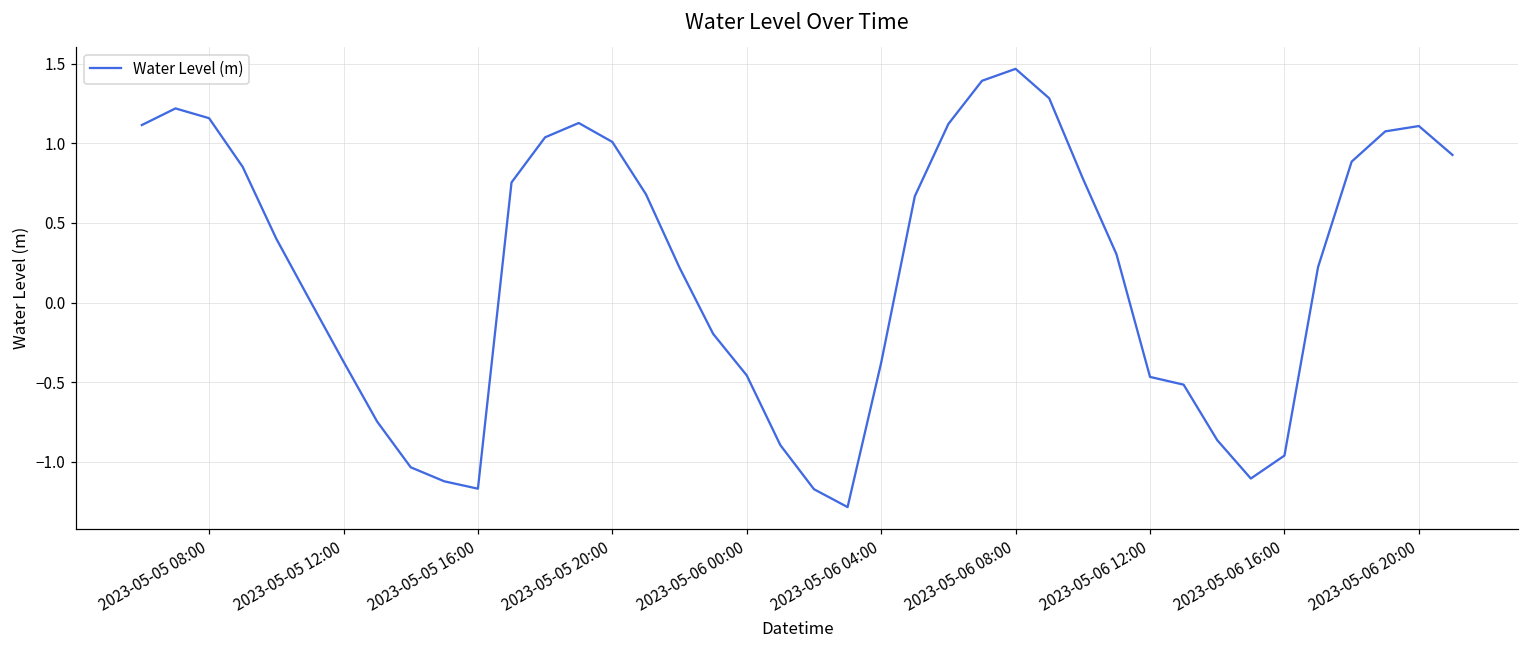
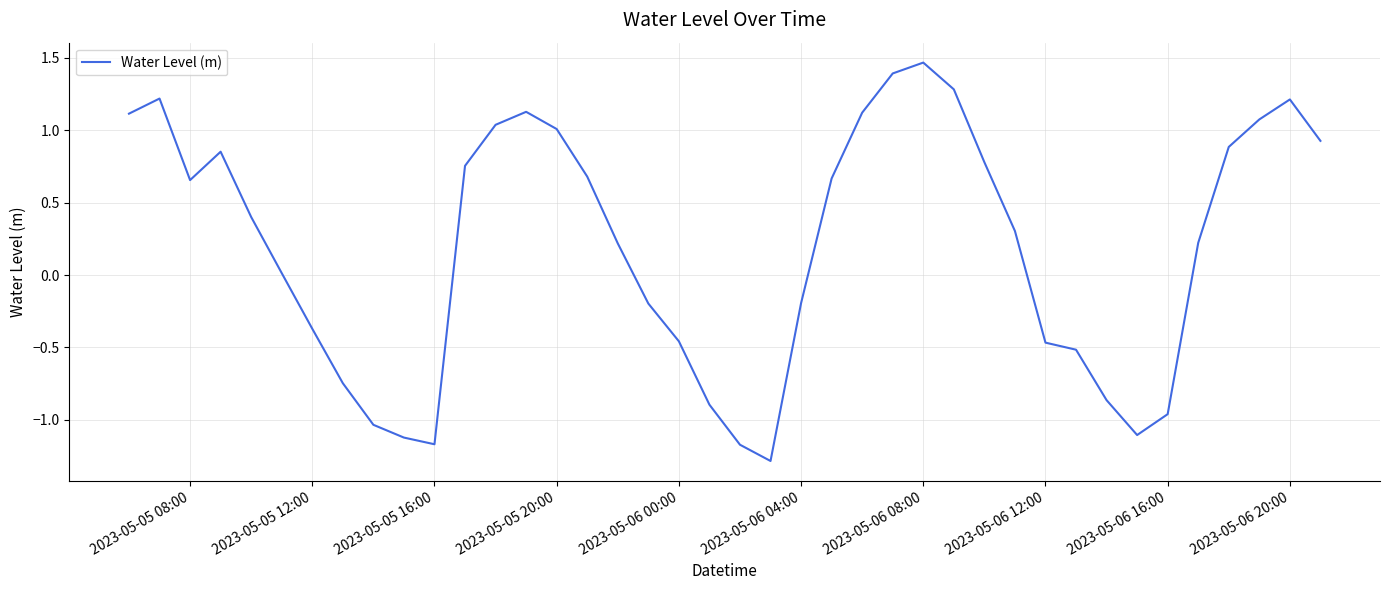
  {
-   "2023-05-05 08:00": 1.16,
+   "2023-05-05 08:00": 0.66,
    "2023-05-05 12:00": -0.37,
    "2023-05-05 16:00": -1.17,
    "2023-05-05 20:00": 1.01,
    "2023-05-06 00:00": -0.46,
-   "2023-05-06 04:00": -0.38,
+   "2023-05-06 04:00": -0.19,
    "2023-05-06 08:00": 1.47,
    "2023-05-06 12:00": -0.47,
    "2023-05-06 16:00": -0.96,
-   "2023-05-06 20:00": 1.11
+   "2023-05-06 20:00": 1.21
  }
